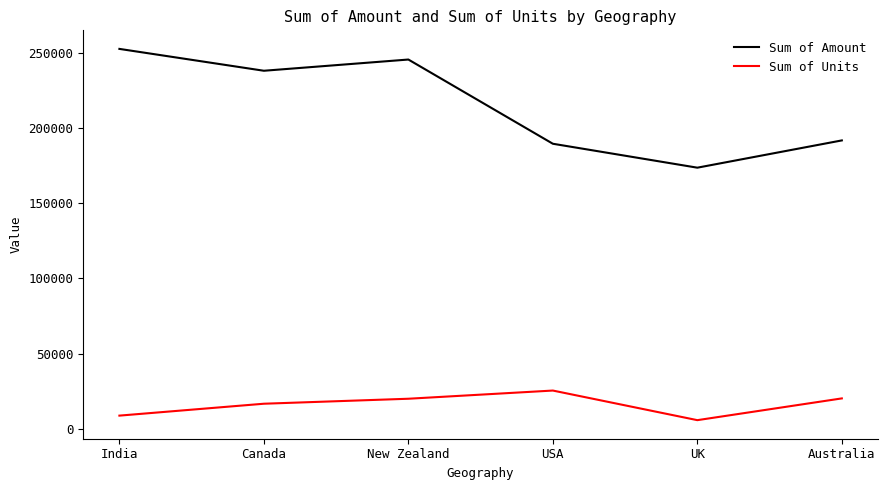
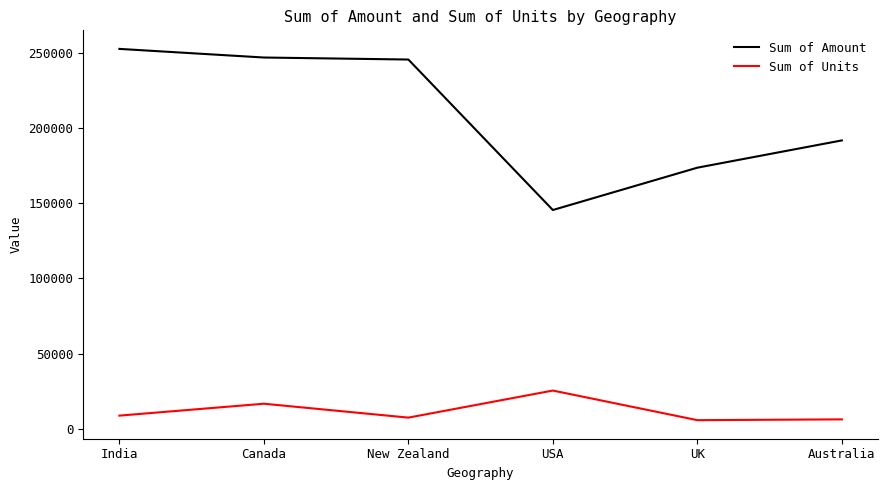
  {
    "Sum of Amount": {
      "India": 252000,
-     "Canada": 238000,
+     "Canada": 247000,
      "New Zealand": 245000,
-     "USA": 189000,
+     "USA": 145000,
      "UK": 174000,
      "Australia": 192000
    },
    "Sum of Units": {
      "India": 9000,
      "Canada": 17000,
-     "New Zealand": 20000,
+     "New Zealand": 7000,
      "USA": 25000,
      "UK": 6000,
-     "Australia": 20000
+     "Australia": 6000
    }
  }
